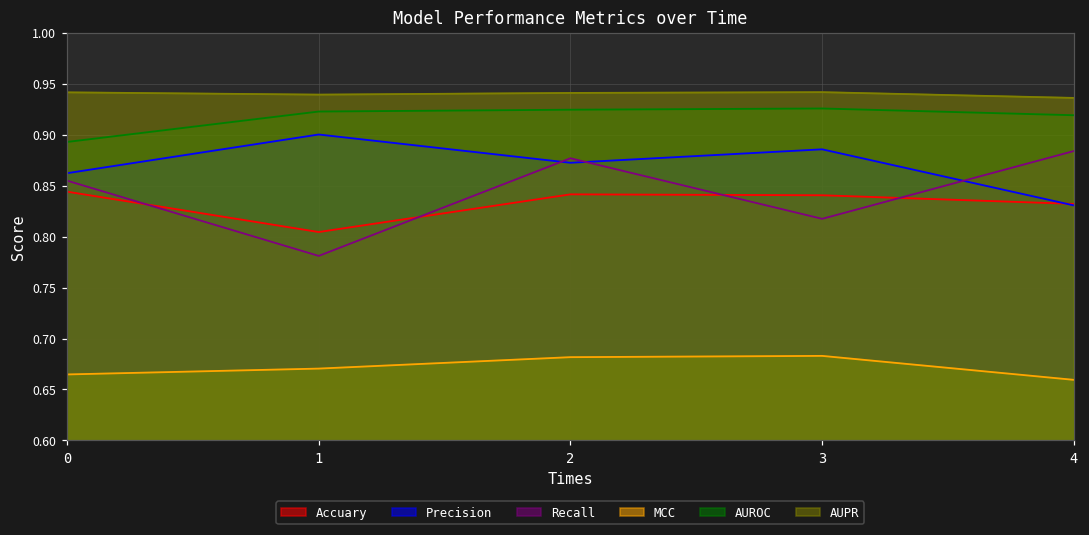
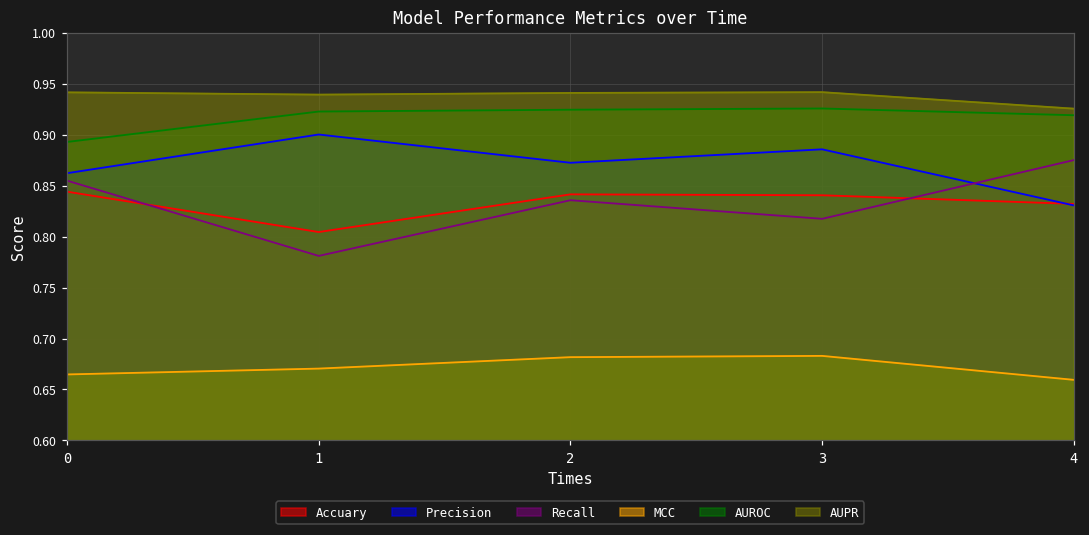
  {
    "Accuary": {
      "0": 0.84,
      "1": 0.80,
      "2": 0.84,
      "3": 0.84
    },
    "Precision": {
      "0": 0.86,
      "1": 0.90,
      "2": 0.87,
      "3": 0.89
    },
    "Recall": {
      "0": 0.85,
      "1": 0.78,
-     "2": 0.88,
+     "2": 0.84,
      "3": 0.82,
-     "4": 0.884
+     "4": 0.875
    },
    "MCC": {
      "0": 0.66,
      "1": 0.67,
      "2": 0.68,
      "3": 0.68,
      "4": 0.66
    },
    "AUROC": {
      "0": 0.89,
      "1": 0.92,
      "2": 0.92,
      "3": 0.93,
      "4": 0.92
    },
    "AUPR": {
      "0": 0.94,
      "1": 0.94,
      "2": 0.94,
      "3": 0.94,
-     "4": 0.94
+     "4": 0.93
    }
  }
